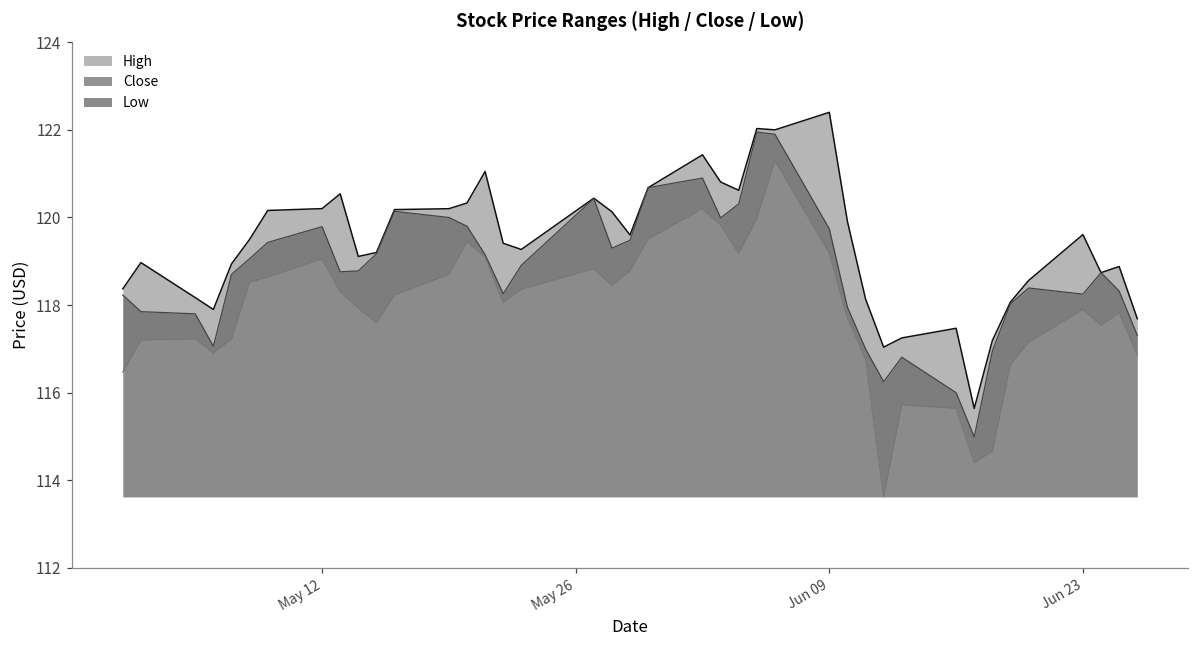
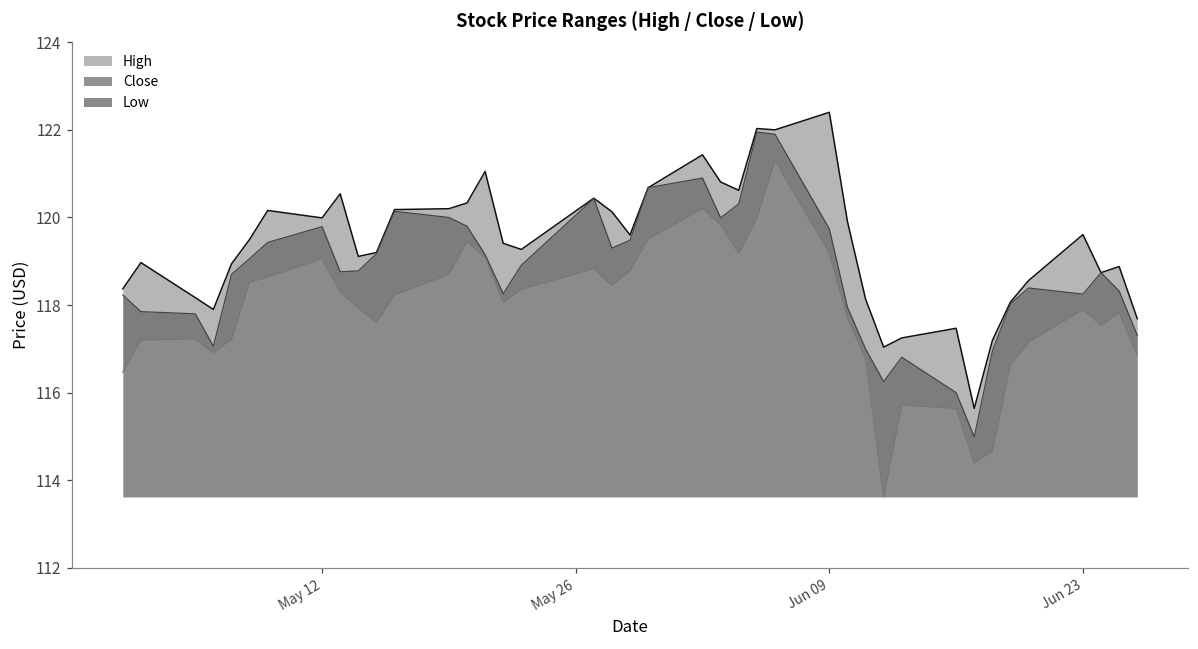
  {
    "High": {
-     "May 12": 120.2,
+     "May 12": 120.0,
      "Jun 09": 122.4,
      "Jun 23": 119.6
    }
  }
